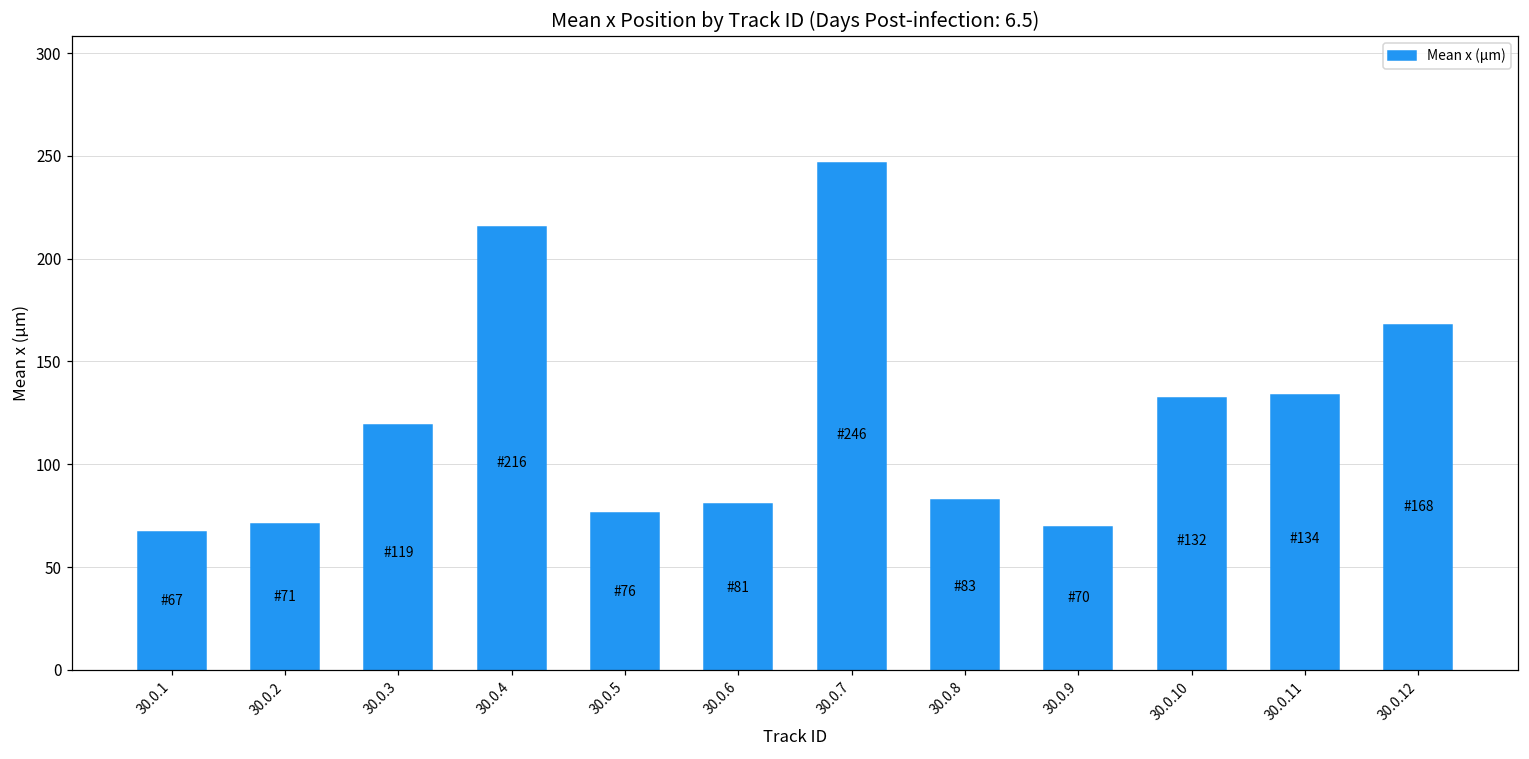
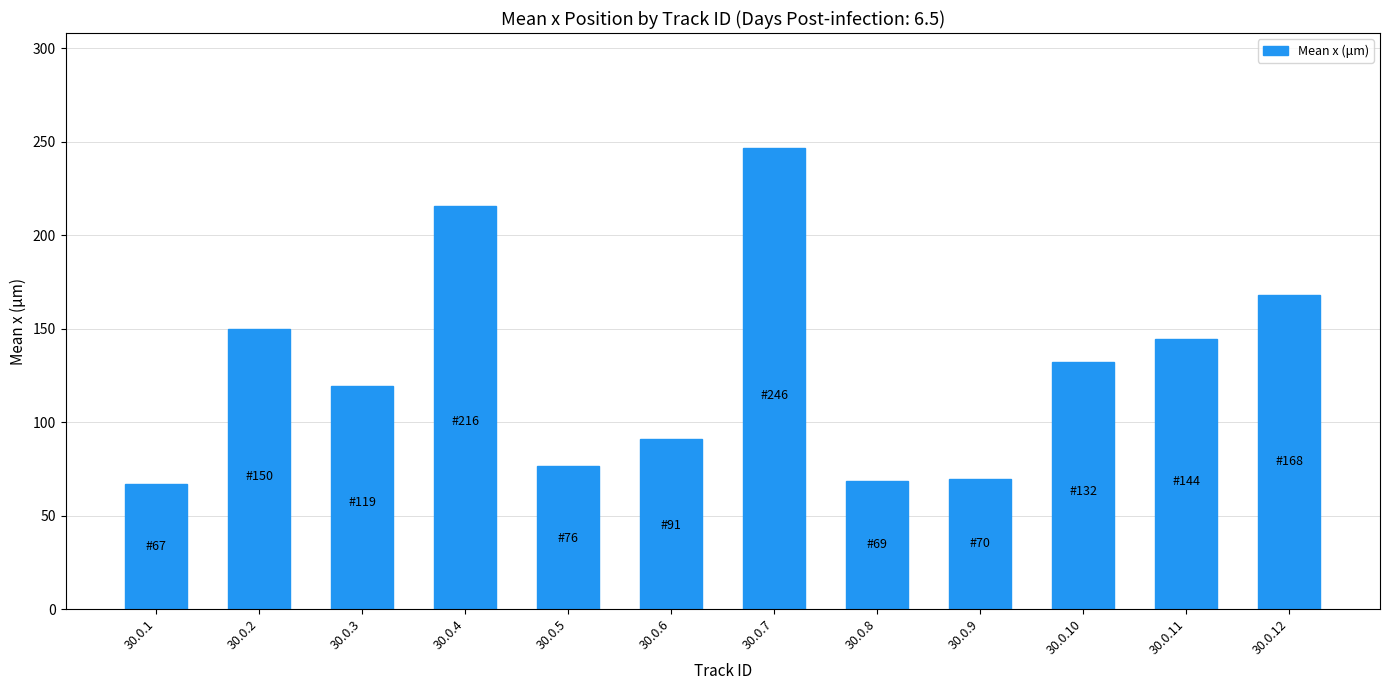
  {
    "30.0.1": 67,
-   "30.0.2": 71,
+   "30.0.2": 150,
    "30.0.3": 119,
    "30.0.4": 216,
    "30.0.5": 76,
-   "30.0.6": 81,
+   "30.0.6": 91,
    "30.0.7": 246,
-   "30.0.8": 83,
+   "30.0.8": 69,
    "30.0.9": 70,
    "30.0.10": 132,
-   "30.0.11": 134,
+   "30.0.11": 144,
    "30.0.12": 168
  }
